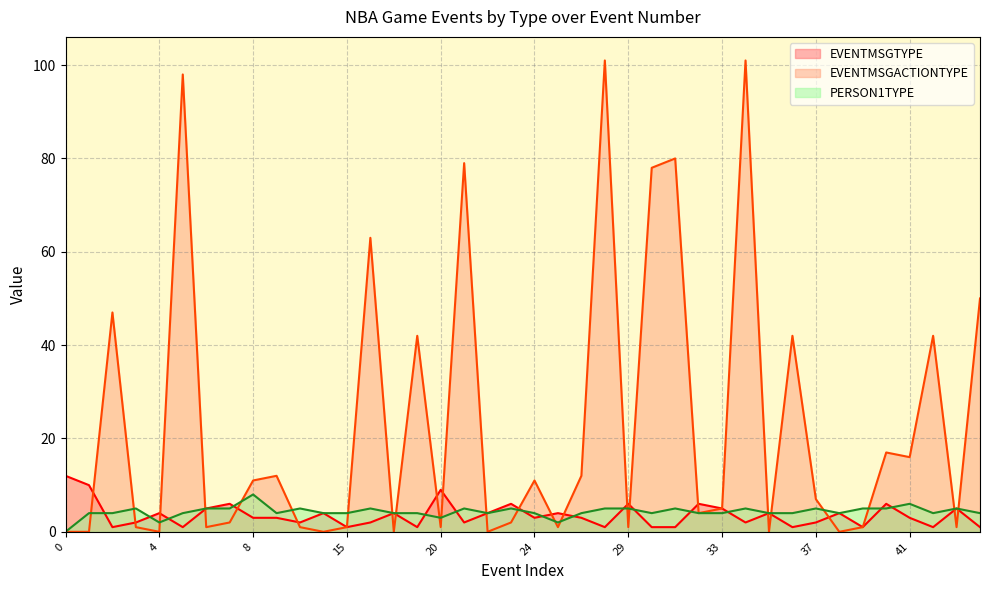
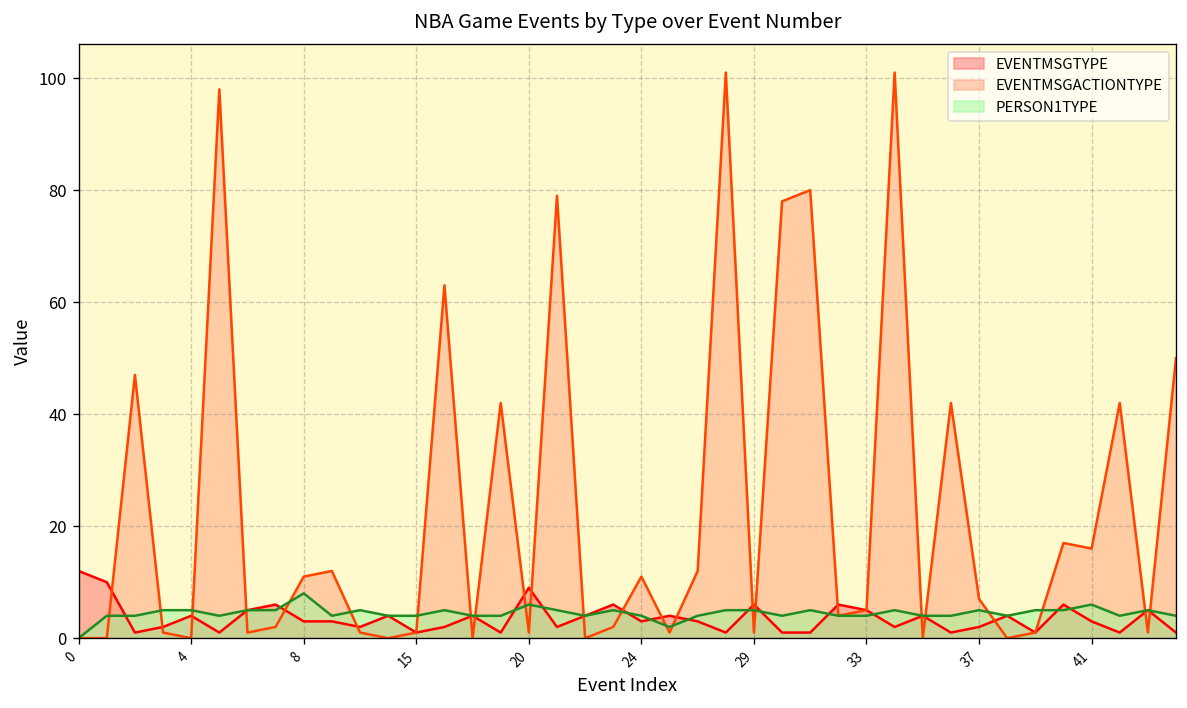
  {
    "PERSON1TYPE": {
-     "4": 2,
+     "4": 5,
      "8": 8,
-     "20": 3,
+     "20": 6,
      "24": 4,
      "41": 6
    }
  }
